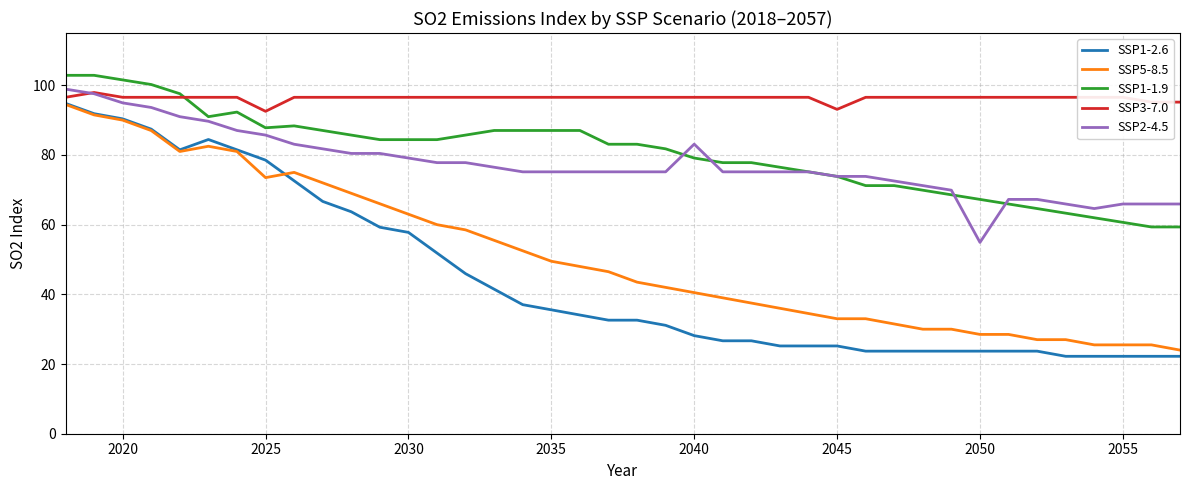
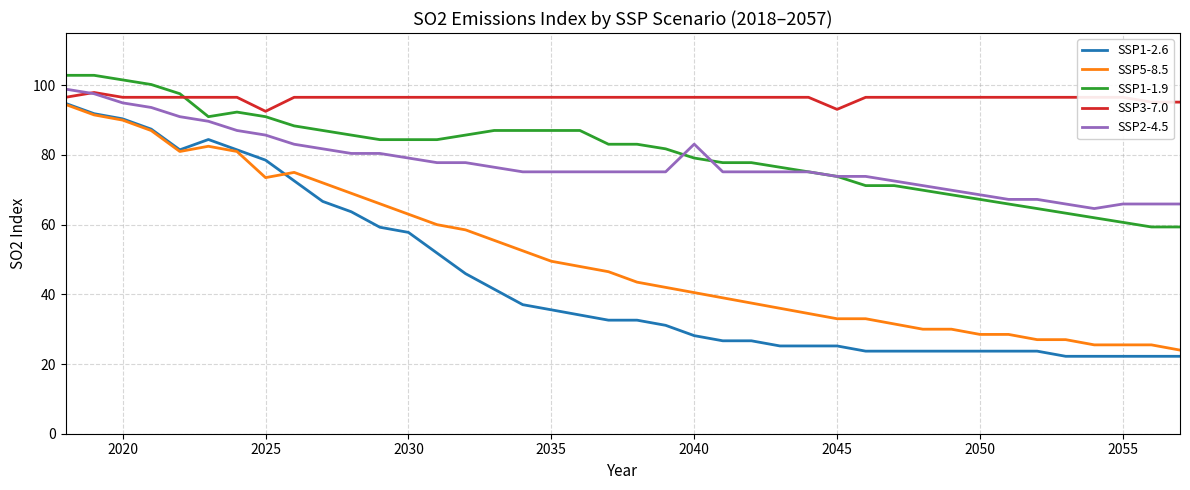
  {
    "SSP1-2.6": {
      "2025": 79,
      "2030": 58,
      "2035": 36,
      "2040": 28,
      "2045": 25,
      "2050": 24,
      "2055": 22
    },
    "SSP5-8.5": {
      "2025": 74,
      "2030": 63,
      "2035": 50,
      "2040": 41,
      "2045": 33,
      "2050": 29,
      "2055": 26
    },
    "SSP1-1.9": {
      "2020": 102,
-     "2025": 88,
+     "2025": 91,
      "2030": 84,
      "2035": 87,
      "2040": 79,
      "2050": 67,
      "2055": 61
    },
    "SSP3-7.0": {
      "2020": 97,
      "2025": 93,
      "2030": 97,
      "2035": 97,
      "2040": 97,
      "2045": 93,
      "2050": 97
    },
    "SSP2-4.5": {
      "2020": 95,
      "2025": 86,
      "2030": 79,
      "2035": 75,
      "2040": 83,
-     "2050": 55,
+     "2050": 69,
      "2055": 66
    }
  }
